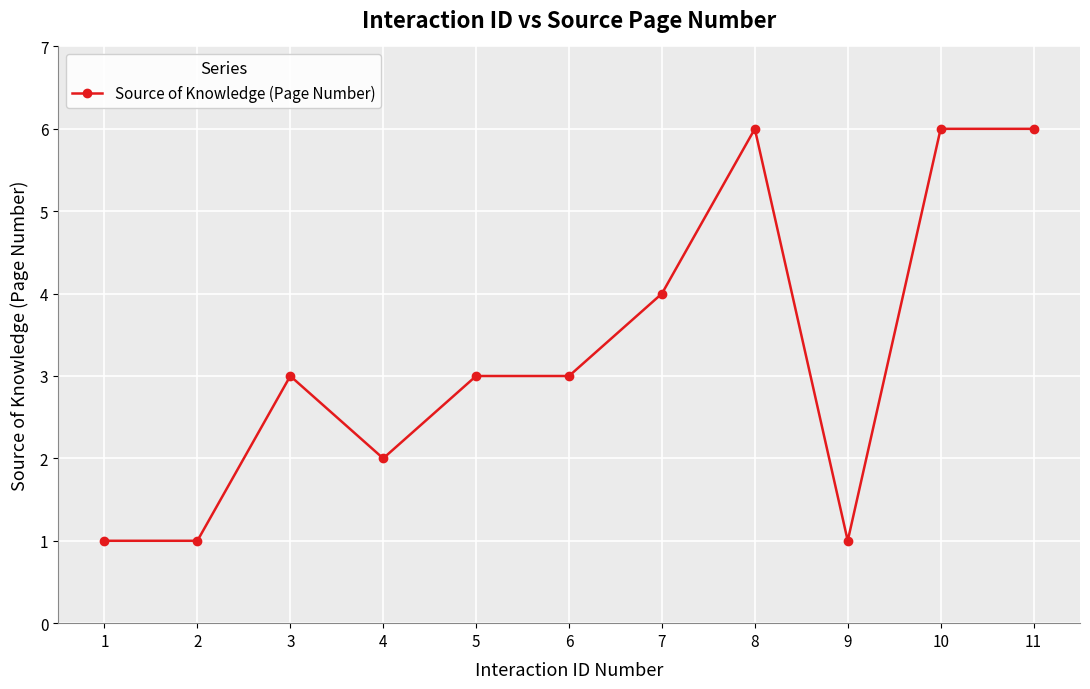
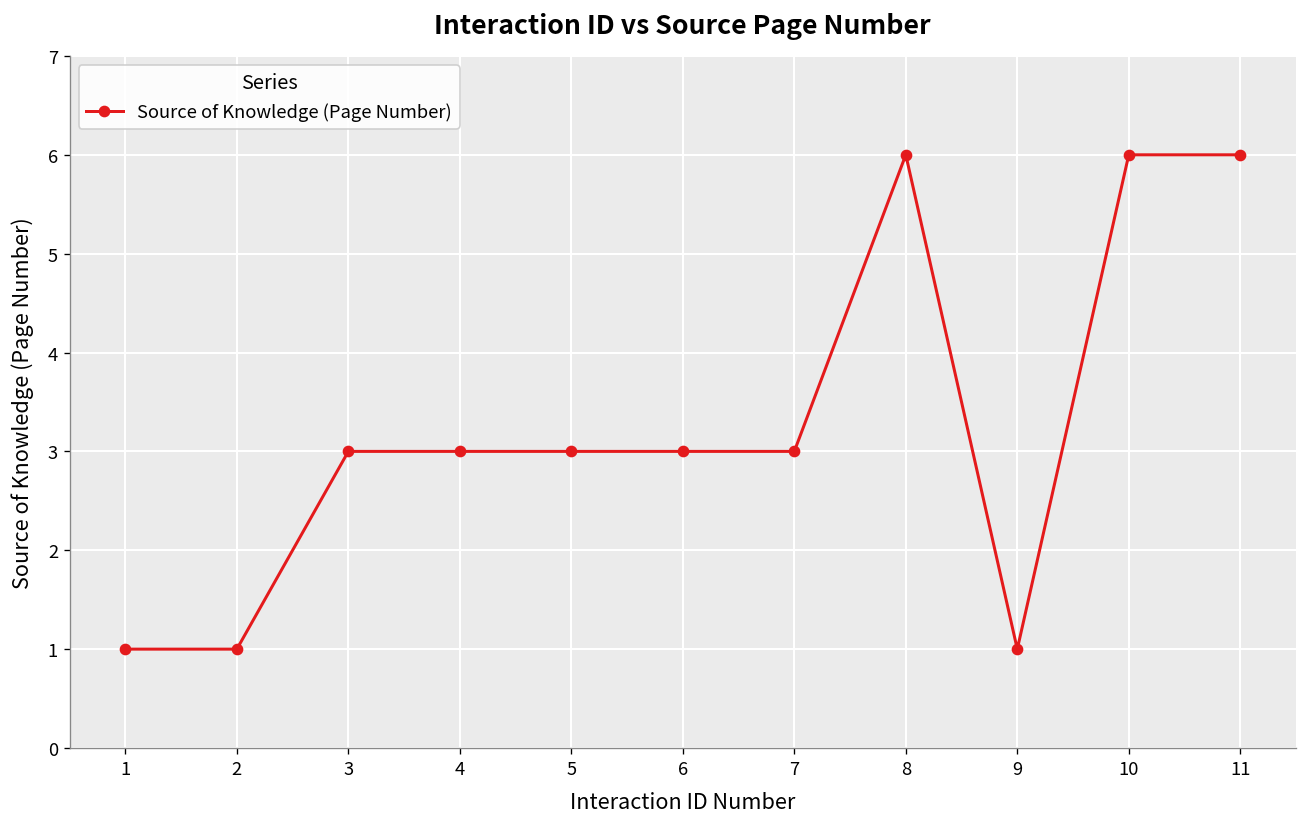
  {
    "1": 1,
    "2": 1,
    "3": 3,
-   "4": 2,
+   "4": 3,
    "5": 3,
    "6": 3,
-   "7": 4,
+   "7": 3,
    "8": 6,
    "9": 1,
    "10": 6,
    "11": 6
  }
